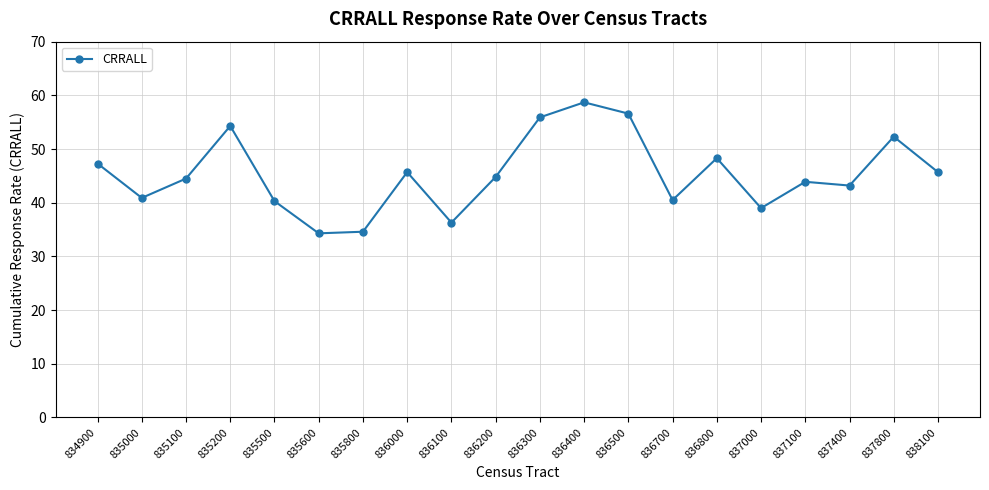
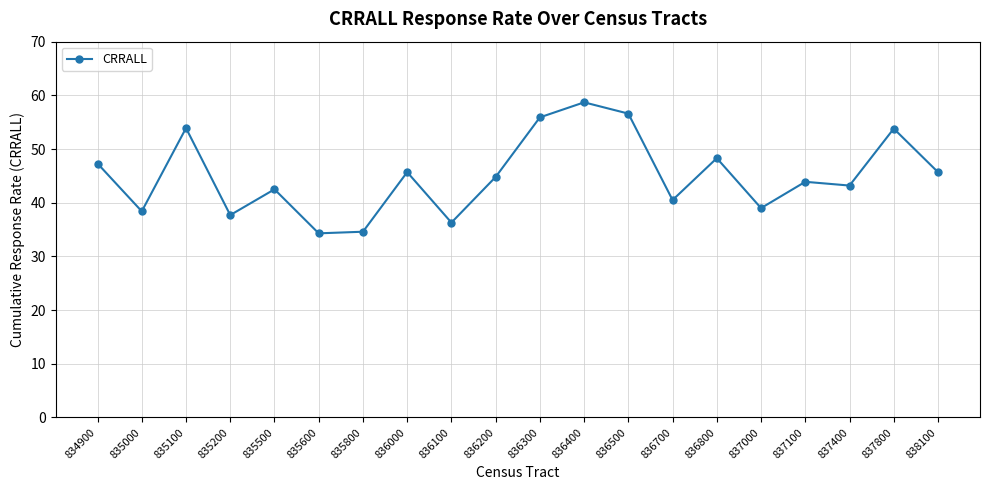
  {
    "834900": 47,
-   "835000": 41,
-   "835100": 45,
-   "835200": 54,
-   "835500": 40,
+   "835000": 38,
+   "835100": 54,
+   "835200": 38,
+   "835500": 43,
    "835600": 34,
    "835800": 35,
    "836000": 46,
    "836100": 36,
    "836200": 45,
    "836300": 56,
    "836400": 59,
    "836500": 57,
    "836700": 41,
    "836800": 48,
    "837000": 39,
    "837100": 44,
    "837400": 43,
-   "837800": 52,
+   "837800": 54,
    "838100": 46
  }
